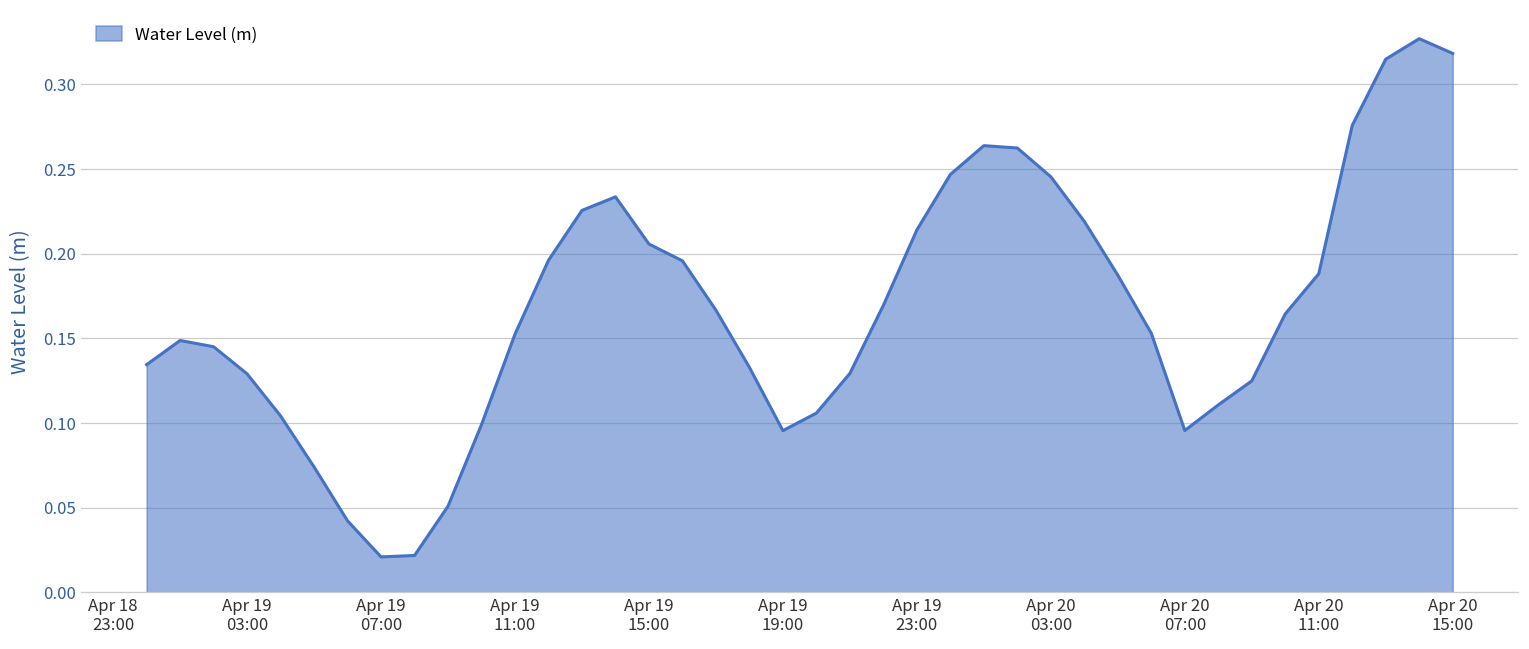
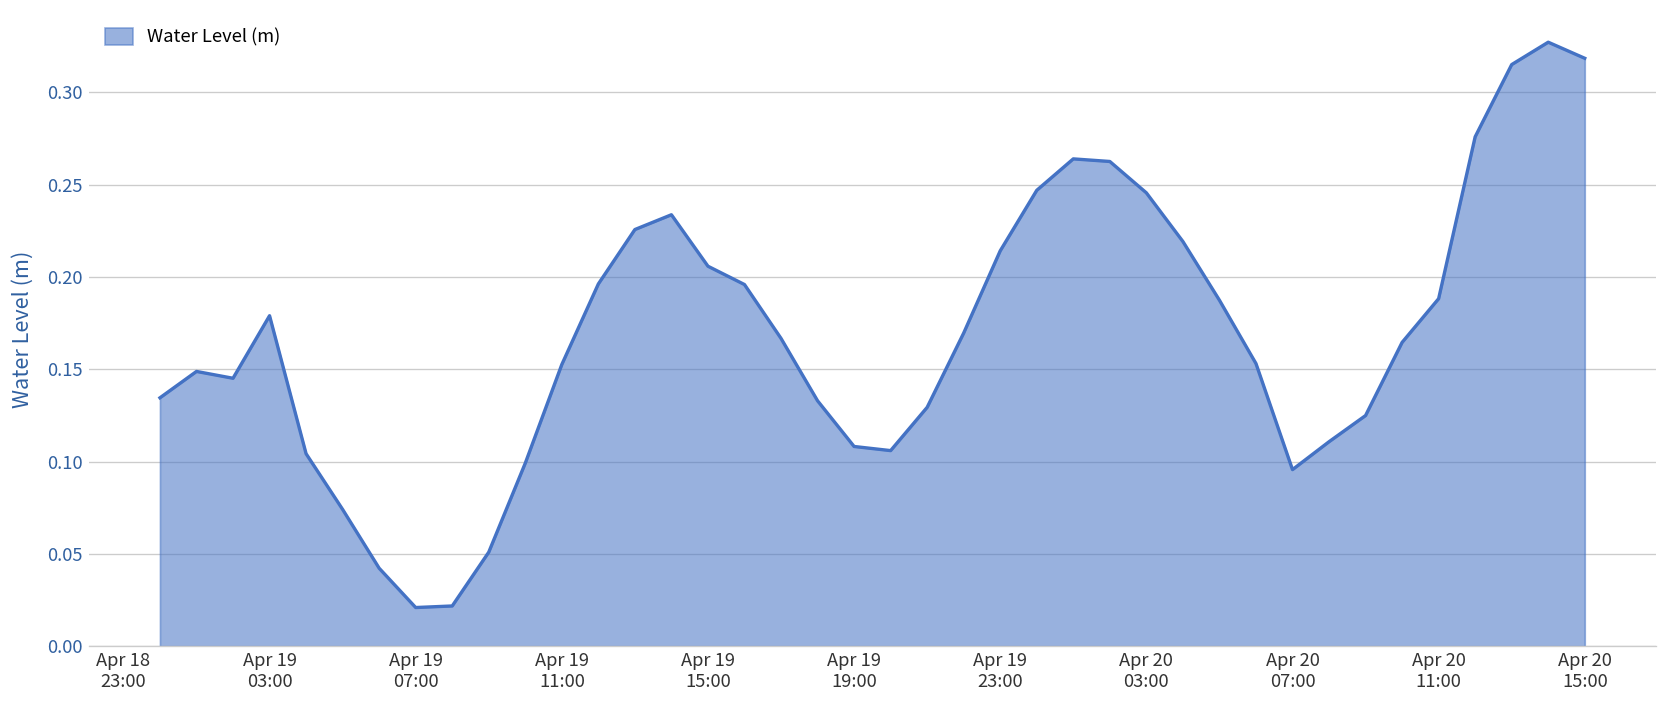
  {
-   "Apr 19 03:00": 0.129,
+   "Apr 19 03:00": 0.179,
    "Apr 19 07:00": 0.021,
    "Apr 19 11:00": 0.153,
    "Apr 19 15:00": 0.206,
-   "Apr 19 19:00": 0.096,
+   "Apr 19 19:00": 0.108,
    "Apr 19 23:00": 0.214,
    "Apr 20 03:00": 0.245,
    "Apr 20 07:00": 0.096,
    "Apr 20 11:00": 0.188,
    "Apr 20 15:00": 0.318
  }
